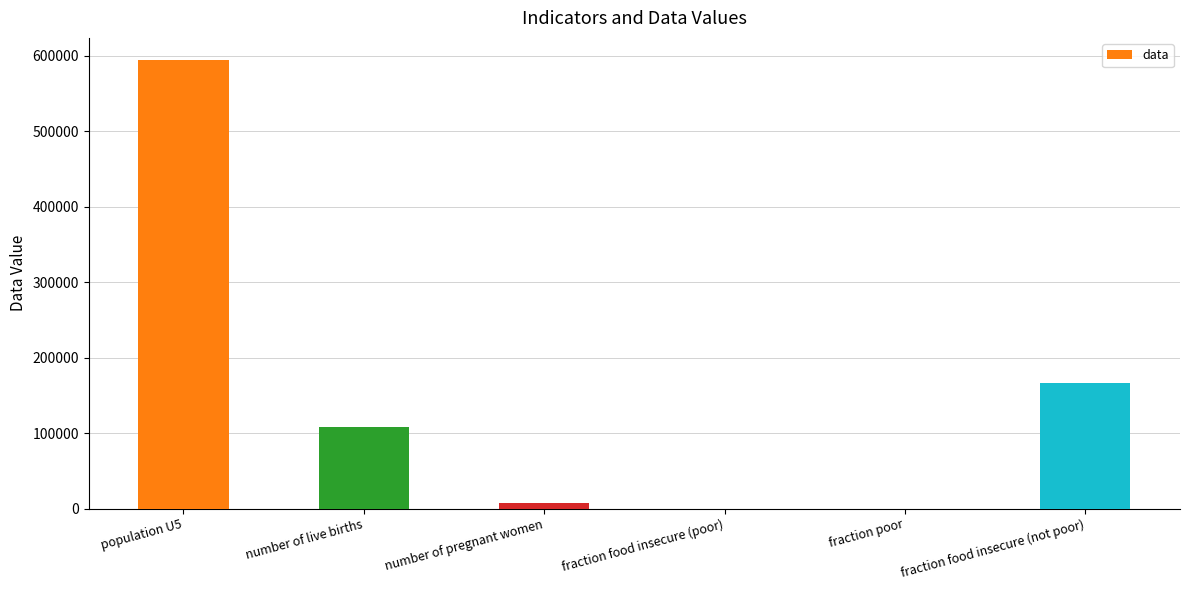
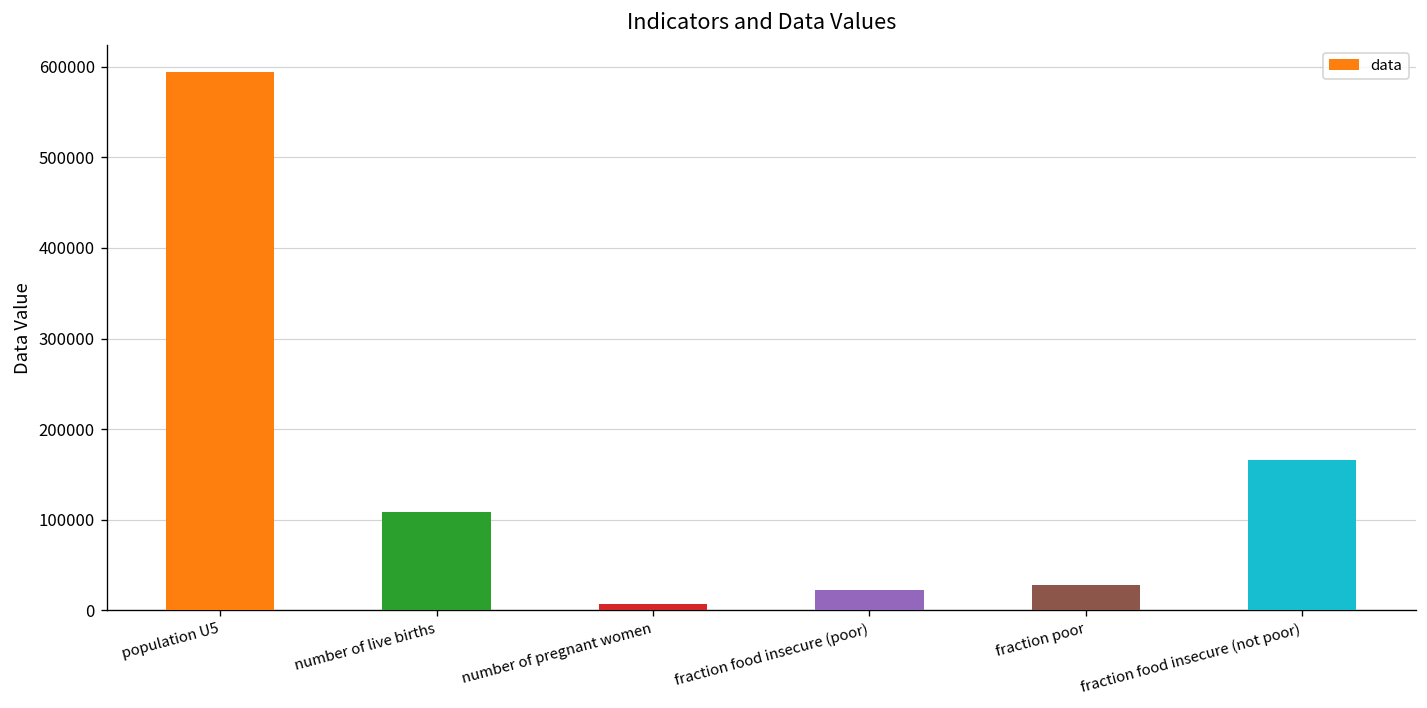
  {
    "population U5": 590000,
    "number of live births": 110000,
    "number of pregnant women": 10000,
-   "fraction food insecure (poor)": 0,
-   "fraction poor": 0,
+   "fraction food insecure (poor)": 20000,
+   "fraction poor": 30000,
    "fraction food insecure (not poor)": 170000
  }
